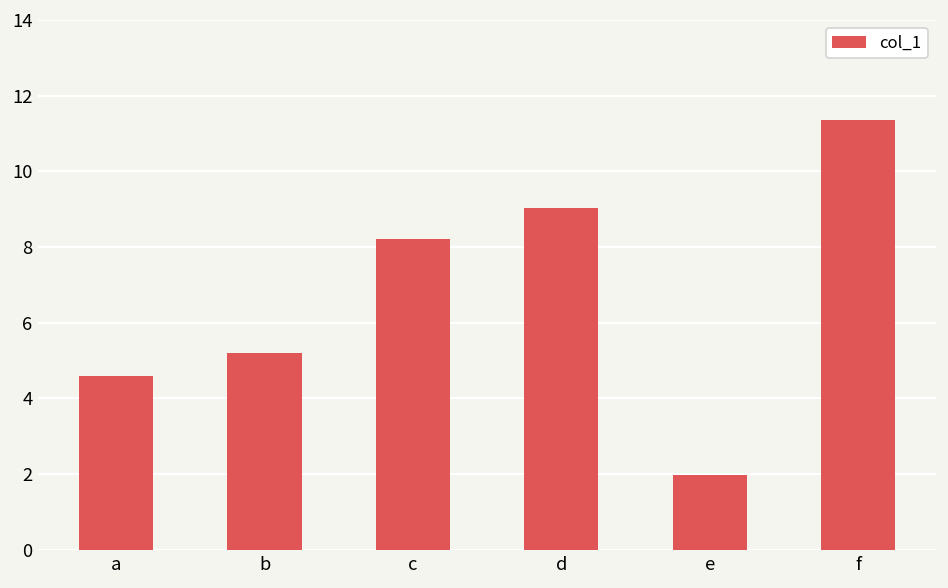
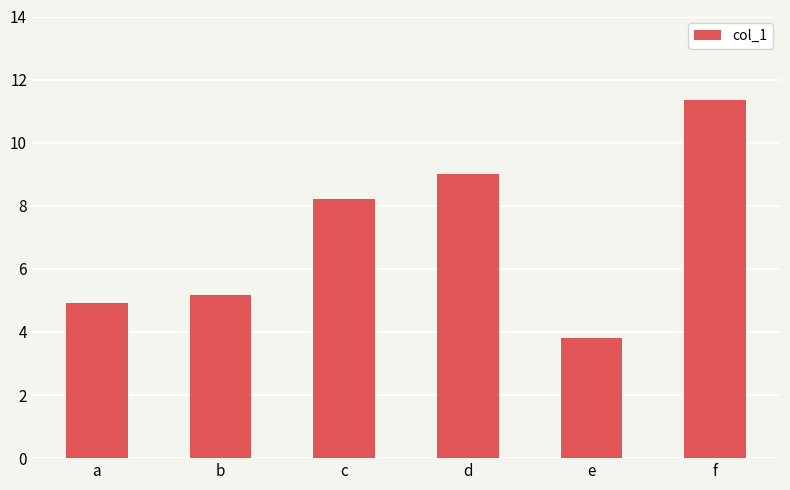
  {
-   "a": 4.6,
+   "a": 4.9,
    "b": 5.2,
    "c": 8.2,
    "d": 9.0,
-   "e": 2.0,
+   "e": 3.8,
    "f": 11.4
  }
